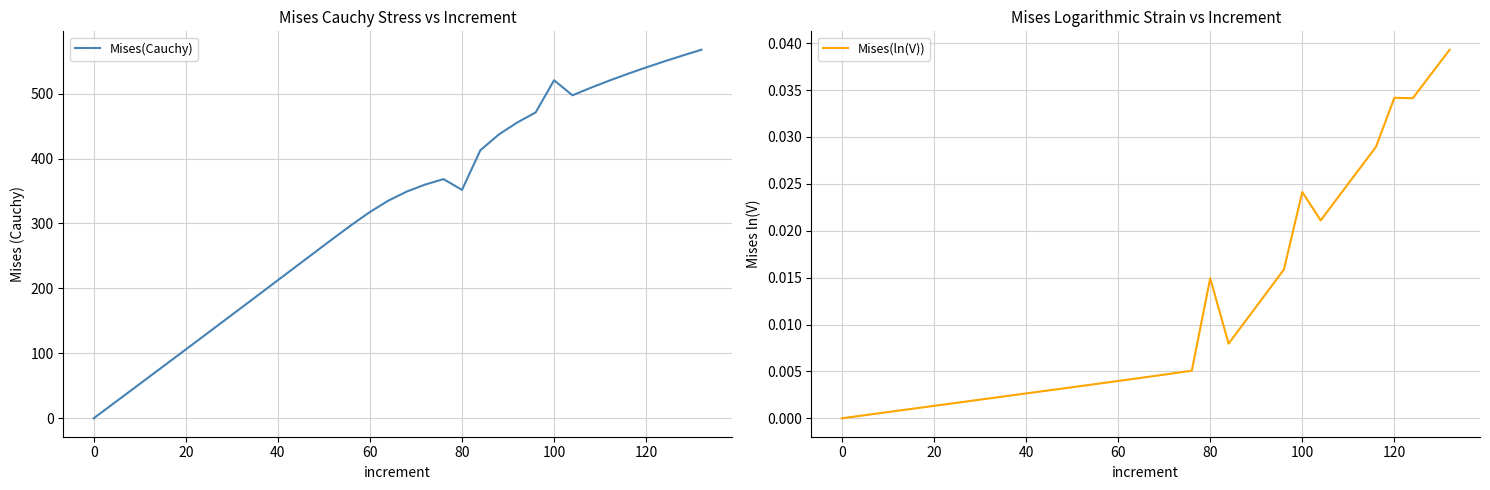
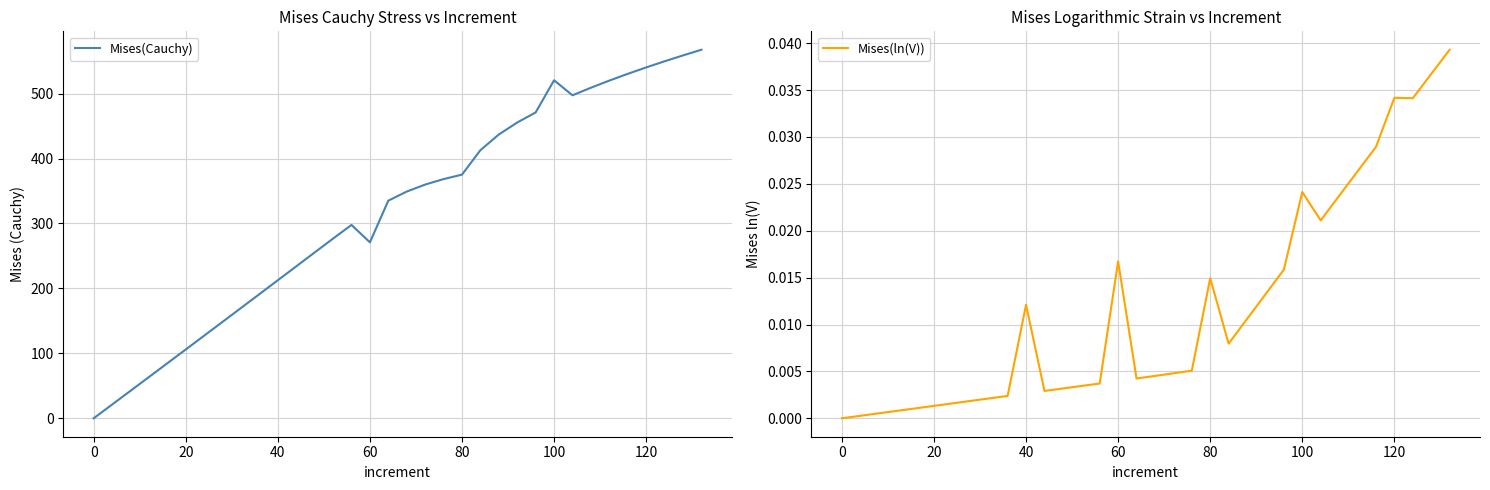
  {
    "Mises Cauchy Stress vs Increment": {
      "0": 0,
      "20": 110,
      "40": 210,
-     "60": 320,
-     "80": 350,
+     "60": 270,
+     "80": 380,
      "100": 520,
      "120": 540
    },
    "Mises Logarithmic Strain vs Increment": {
      "0": 0.000,
      "20": 0.001,
-     "40": 0.003,
-     "60": 0.004,
+     "40": 0.012,
+     "60": 0.017,
      "80": 0.015,
      "100": 0.024,
      "120": 0.034
    }
  }
